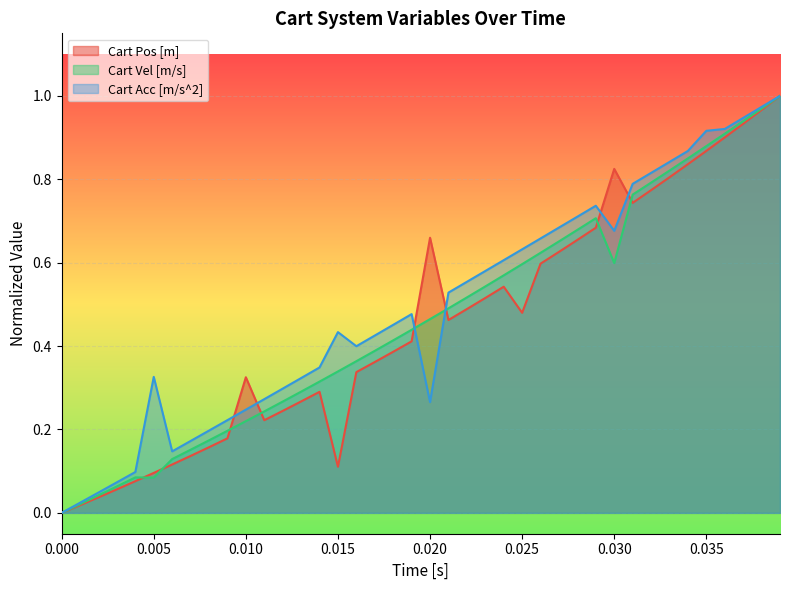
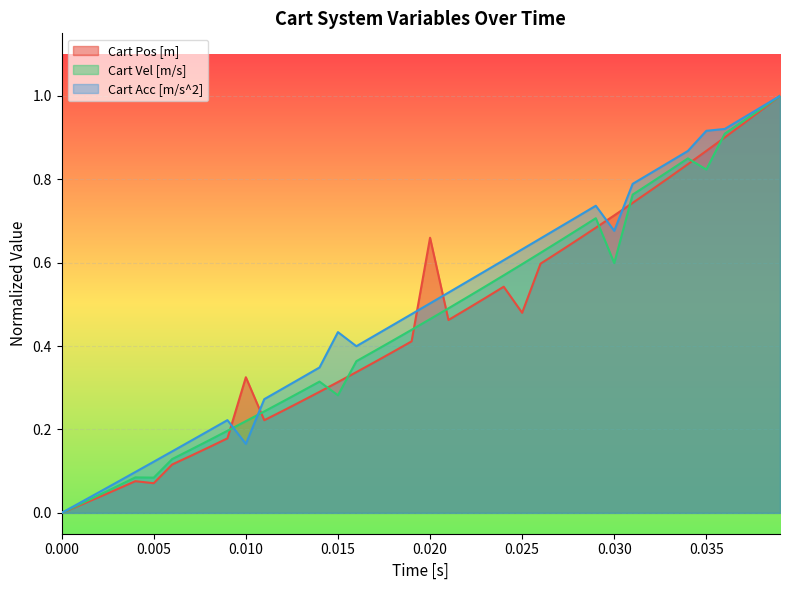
  {
    "Cart Pos [m]": {
-     "0.005": 0.10,
+     "0.005": 0.07,
      "0.010": 0.33,
-     "0.015": 0.11,
+     "0.015": 0.31,
      "0.020": 0.66,
      "0.025": 0.48,
-     "0.030": 0.82,
+     "0.030": 0.71,
      "0.035": 0.87
    },
    "Cart Vel [m/s]": {
      "0.005": 0.08,
      "0.010": 0.22,
-     "0.015": 0.34,
+     "0.015": 0.28,
      "0.020": 0.46,
      "0.025": 0.60,
      "0.030": 0.60,
-     "0.035": 0.88
+     "0.035": 0.82
    },
    "Cart Acc [m/s^2]": {
-     "0.005": 0.33,
-     "0.010": 0.25,
+     "0.005": 0.12,
+     "0.010": 0.17,
      "0.015": 0.43,
-     "0.020": 0.27,
+     "0.020": 0.50,
      "0.025": 0.63,
      "0.030": 0.68,
      "0.035": 0.92
    }
  }
